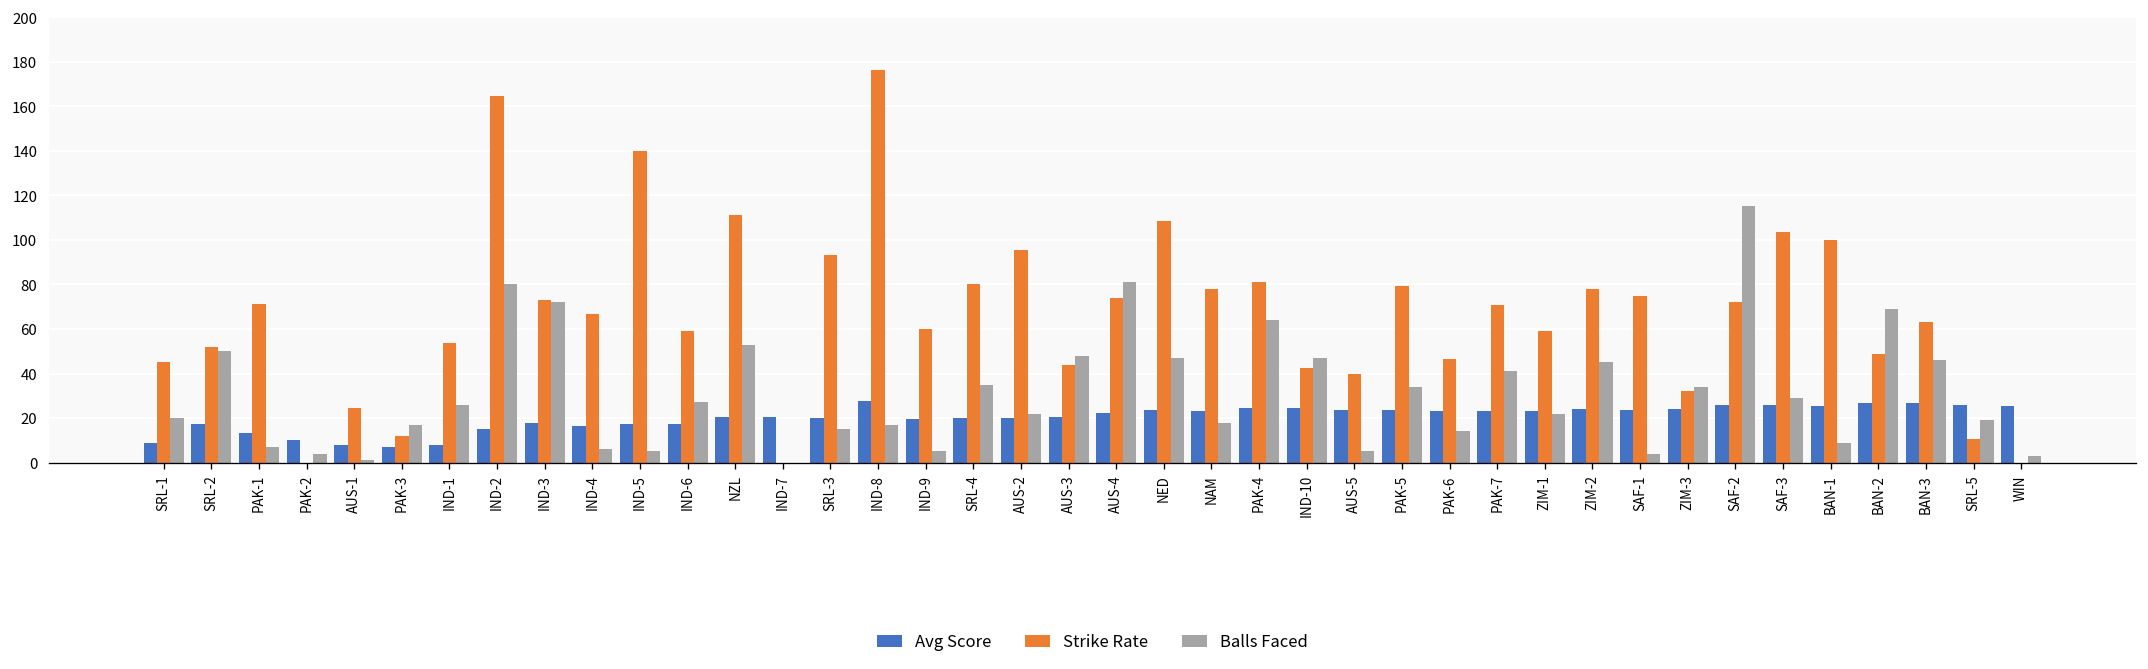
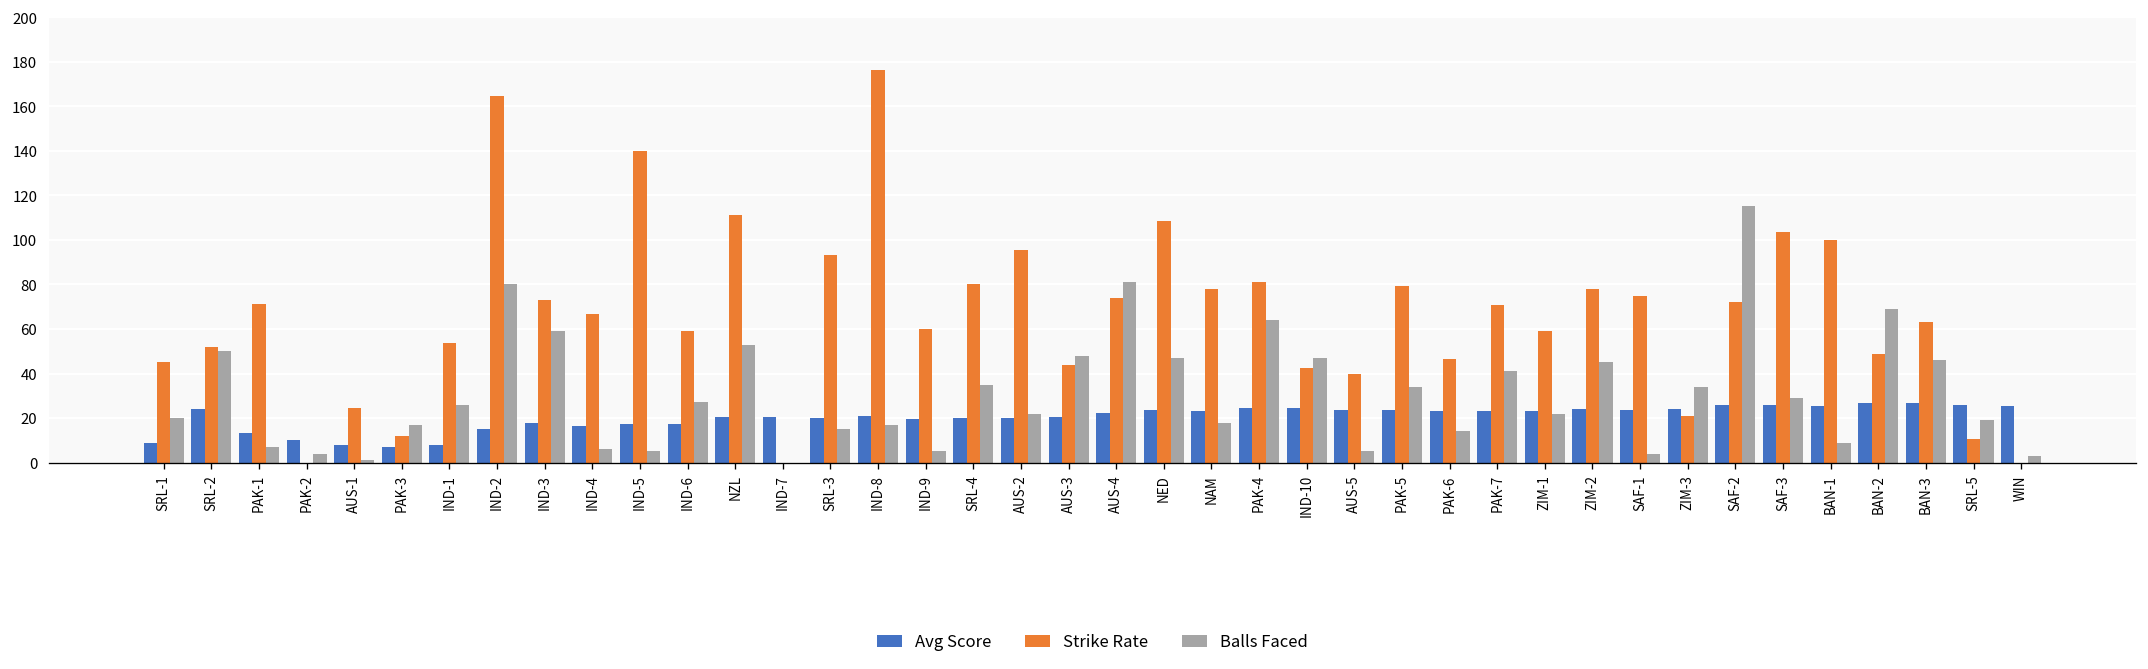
  {
    "Avg Score": {
      "SRL-1": 9,
-     "SRL-2": 18,
+     "SRL-2": 24,
      "PAK-1": 13,
      "PAK-2": 10,
      "AUS-1": 8,
      "PAK-3": 7,
      "IND-1": 8,
      "IND-2": 15,
      "IND-3": 18,
      "IND-4": 17,
      "IND-5": 17,
      "IND-6": 17,
      "NZL": 21,
      "IND-7": 21,
      "SRL-3": 20,
-     "IND-8": 27,
+     "IND-8": 21,
      "IND-9": 20,
      "SRL-4": 20,
      "AUS-2": 20,
      "AUS-3": 20,
      "AUS-4": 22,
      "NED": 24,
      "NAM": 23,
      "PAK-4": 25,
      "IND-10": 24,
      "AUS-5": 24,
      "PAK-5": 24,
      "PAK-6": 23,
      "PAK-7": 23,
      "ZIM-1": 23,
      "ZIM-2": 24,
      "SAF-1": 23,
      "ZIM-3": 24,
      "SAF-2": 26,
      "SAF-3": 26,
      "BAN-1": 25,
      "BAN-2": 27,
      "BAN-3": 27,
      "SRL-5": 26,
      "WIN": 25
    },
    "Strike Rate": {
      "SRL-1": 45,
      "SRL-2": 52,
      "PAK-1": 71,
      "PAK-2": 0,
      "AUS-1": 24,
      "PAK-3": 12,
      "IND-1": 54,
      "IND-2": 164,
      "IND-3": 73,
      "IND-4": 67,
      "IND-5": 140,
      "IND-6": 59,
      "NZL": 111,
      "IND-7": 0,
      "SRL-3": 93,
      "IND-8": 176,
      "IND-9": 60,
      "SRL-4": 80,
      "AUS-2": 95,
      "AUS-3": 44,
      "AUS-4": 74,
      "NED": 109,
      "NAM": 78,
      "PAK-4": 81,
      "IND-10": 43,
      "AUS-5": 40,
      "PAK-5": 79,
      "PAK-6": 47,
      "PAK-7": 71,
      "ZIM-1": 59,
      "ZIM-2": 78,
      "SAF-1": 75,
-     "ZIM-3": 32,
+     "ZIM-3": 21,
      "SAF-2": 72,
      "SAF-3": 103,
      "BAN-1": 100,
      "BAN-2": 49,
      "BAN-3": 63,
      "SRL-5": 11,
      "WIN": 0
    },
    "Balls Faced": {
      "SRL-1": 20,
      "SRL-2": 50,
      "PAK-1": 7,
      "PAK-2": 4,
      "PAK-3": 17,
      "IND-1": 26,
      "IND-2": 80,
-     "IND-3": 72,
+     "IND-3": 59,
      "IND-4": 6,
      "IND-5": 5,
      "IND-6": 27,
      "NZL": 53,
      "IND-7": 0,
      "SRL-3": 15,
      "IND-8": 17,
      "IND-9": 5,
      "SRL-4": 35,
      "AUS-2": 22,
      "AUS-3": 48,
      "AUS-4": 81,
      "NED": 47,
      "NAM": 18,
      "PAK-4": 64,
      "IND-10": 47,
      "AUS-5": 5,
      "PAK-5": 34,
      "PAK-6": 14,
      "PAK-7": 41,
      "ZIM-1": 22,
      "ZIM-2": 45,
      "SAF-1": 4,
      "ZIM-3": 34,
      "SAF-2": 115,
      "SAF-3": 29,
      "BAN-1": 9,
      "BAN-2": 69,
      "BAN-3": 46,
      "SRL-5": 19,
      "WIN": 3
    }
  }
